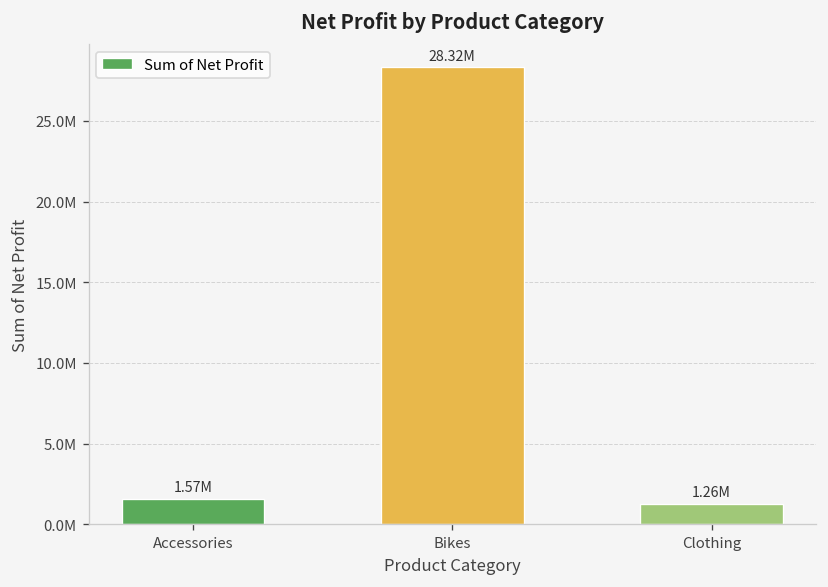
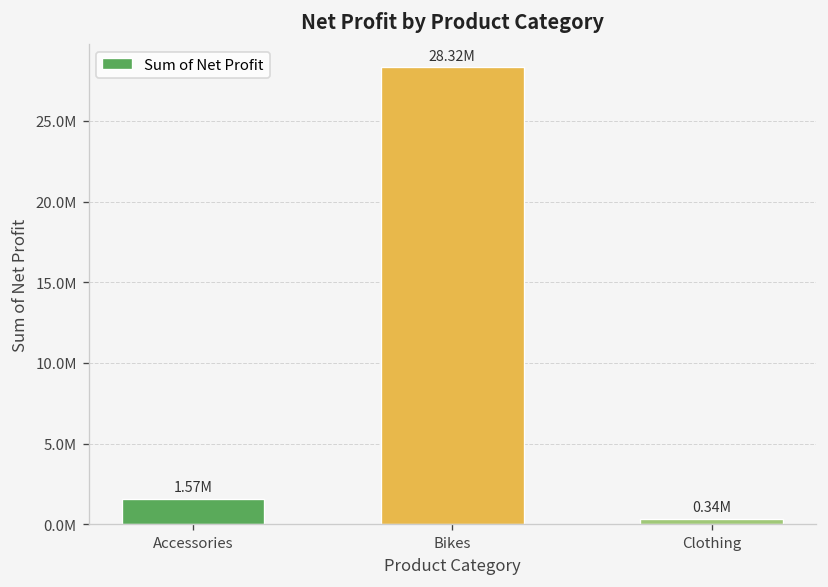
  {
    "Accessories": "1.57M",
    "Bikes": "28.32M",
-   "Clothing": "1.26M"
+   "Clothing": "0.34M"
  }
